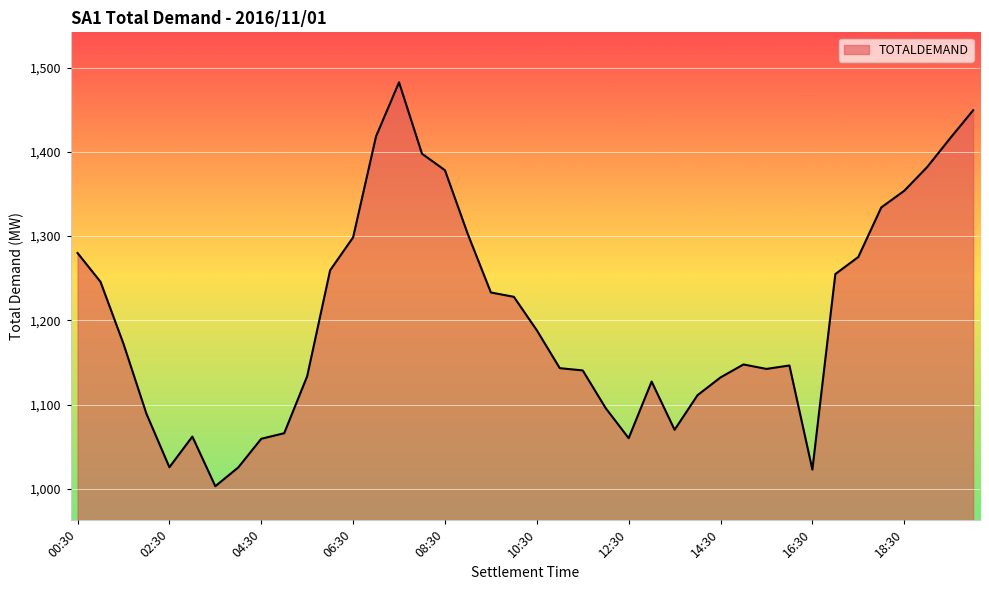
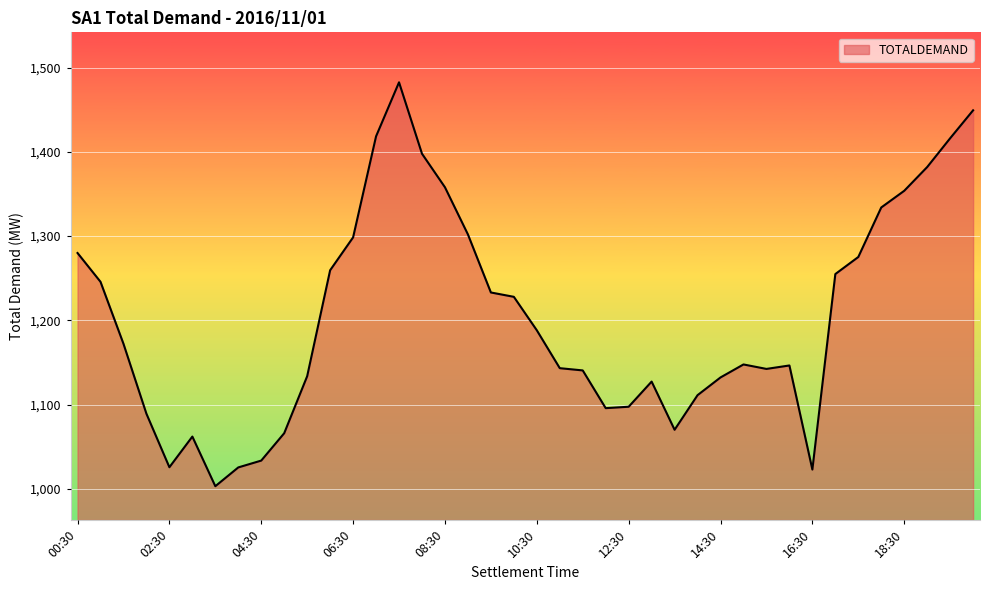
  {
    "00:30": "1,280",
    "02:30": "1,030",
-   "04:30": "1,060",
+   "04:30": "1,030",
    "06:30": "1,300",
-   "08:30": "1,380",
+   "08:30": "1,360",
    "10:30": "1,190",
-   "12:30": "1,060",
+   "12:30": "1,100",
    "14:30": "1,130",
    "16:30": "1,020",
    "18:30": "1,350"
  }
